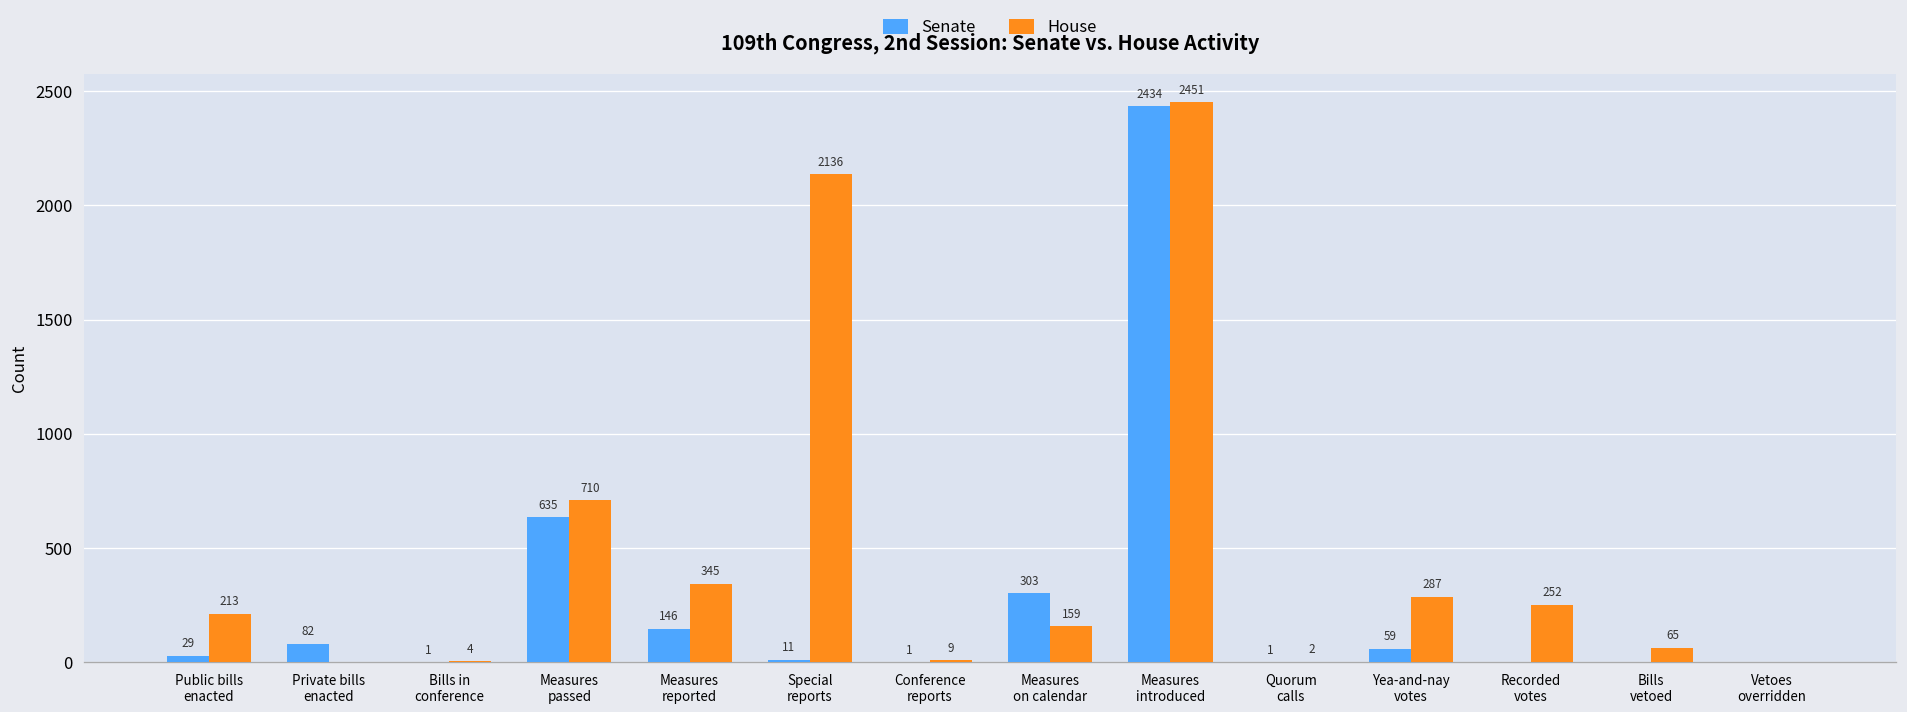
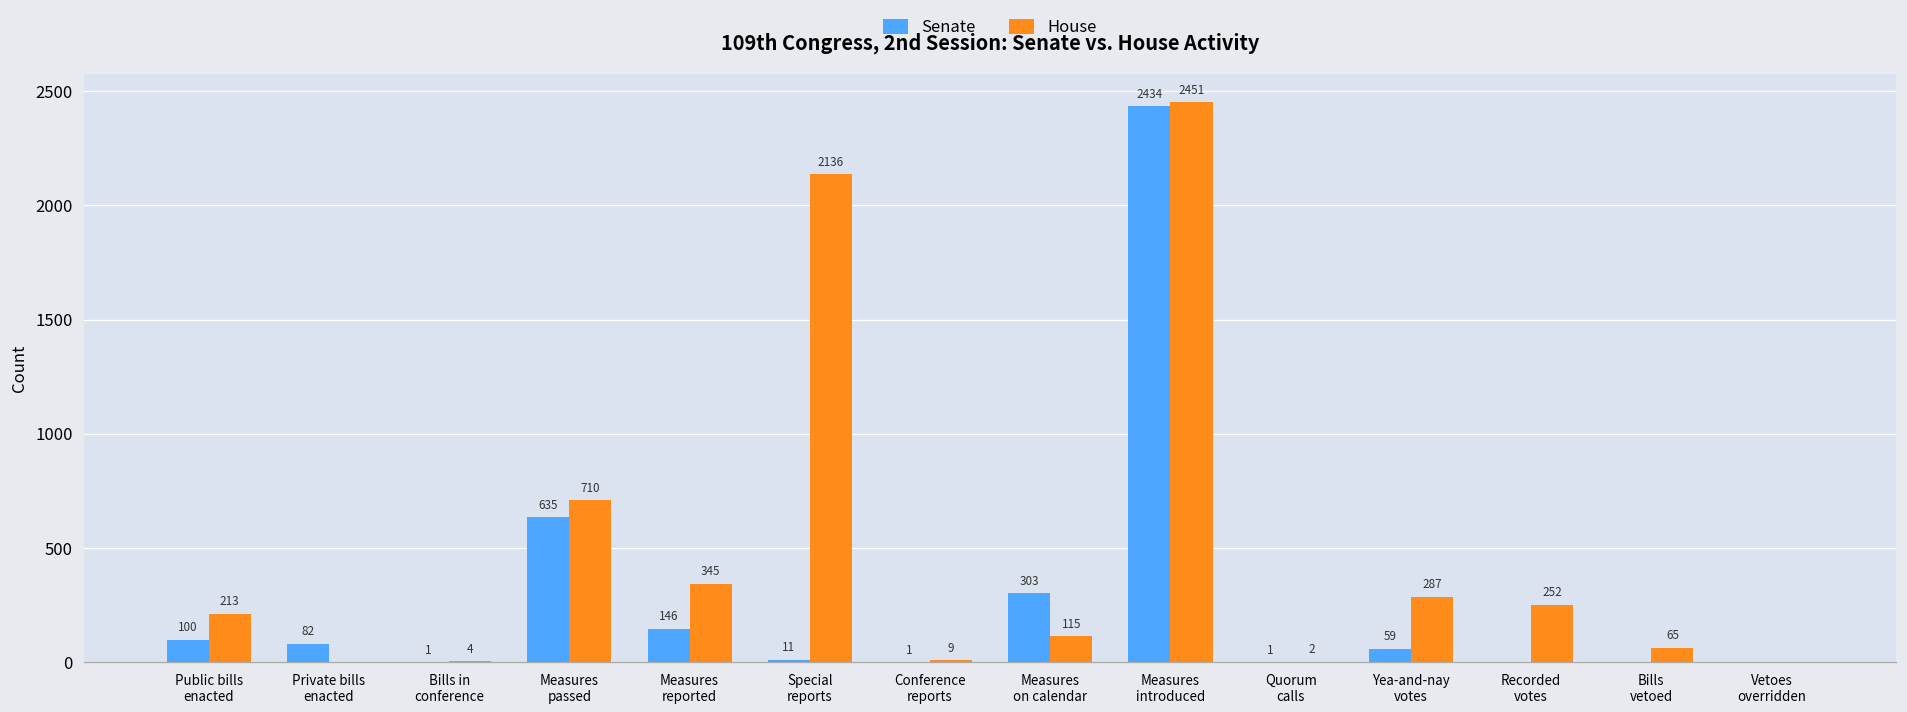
  {
    "Senate": {
-     "Public bills enacted": 29,
+     "Public bills enacted": 100,
      "Private bills enacted": 82,
      "Bills in conference": 1,
      "Measures passed": 635,
      "Measures reported": 146,
      "Special reports": 11,
      "Conference reports": 1,
      "Measures on calendar": 303,
      "Measures introduced": 2434,
      "Quorum calls": 1,
      "Yea-and-nay votes": 59
    },
    "House": {
      "Public bills enacted": 213,
      "Bills in conference": 4,
      "Measures passed": 710,
      "Measures reported": 345,
      "Special reports": 2136,
      "Conference reports": 9,
-     "Measures on calendar": 159,
+     "Measures on calendar": 115,
      "Measures introduced": 2451,
      "Quorum calls": 2,
      "Yea-and-nay votes": 287,
      "Recorded votes": 252,
      "Bills vetoed": 65
    }
  }
